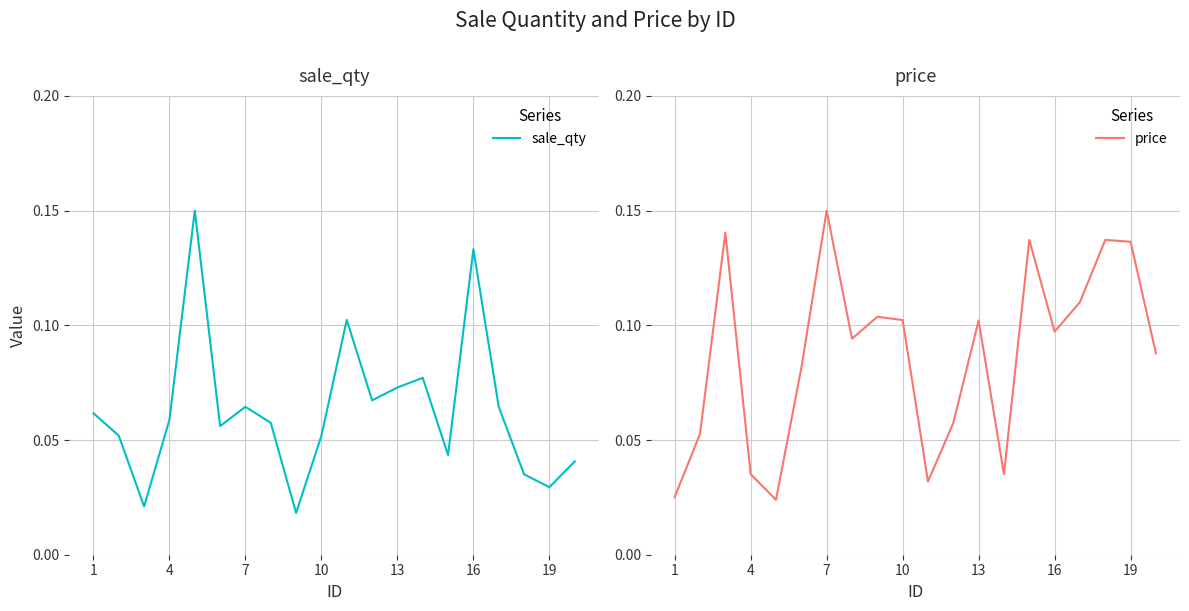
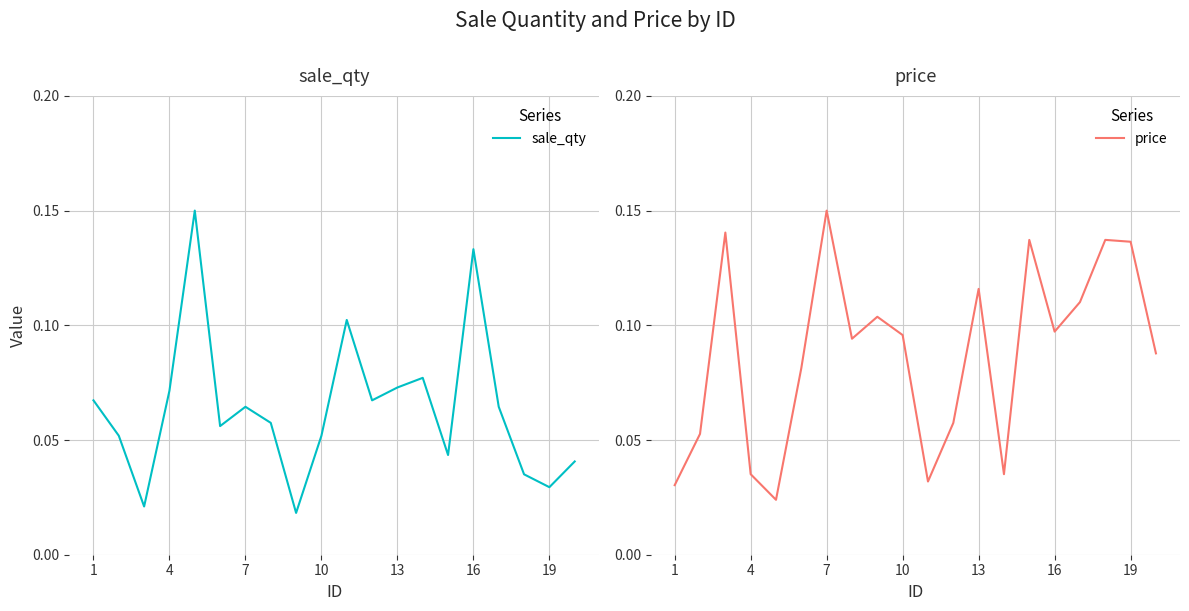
  {
    "sale_qty": {
-     "1": 0.062,
-     "4": 0.059,
+     "1": 0.067,
+     "4": 0.071,
      "7": 0.064,
      "10": 0.052,
      "13": 0.073,
      "16": 0.133,
      "19": 0.029
    },
    "price": {
-     "1": 0.025,
+     "1": 0.030,
      "4": 0.035,
      "7": 0.150,
-     "10": 0.102,
-     "13": 0.102,
+     "10": 0.096,
+     "13": 0.116,
      "16": 0.097,
      "19": 0.136
    }
  }
